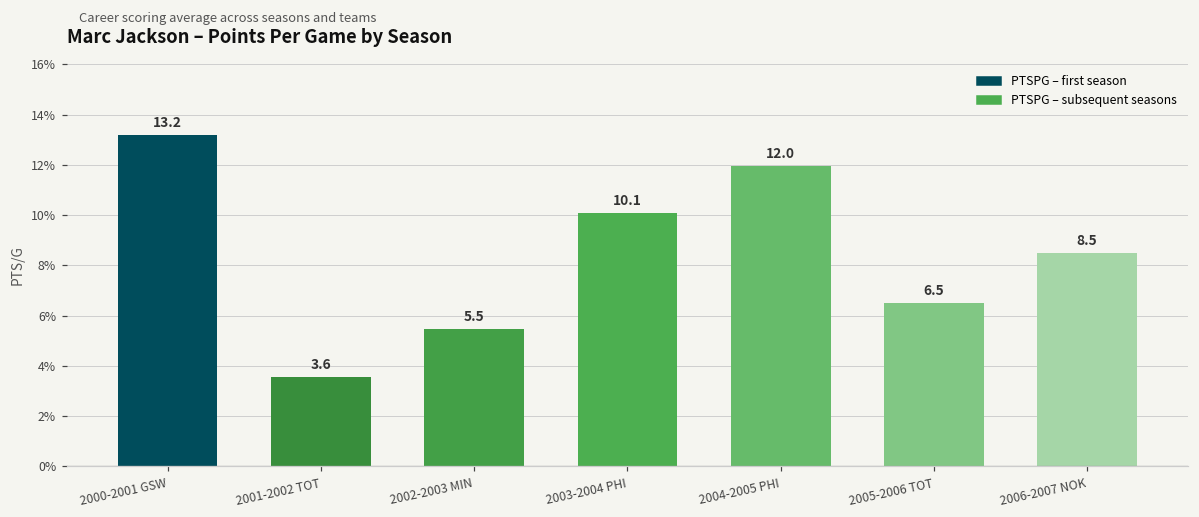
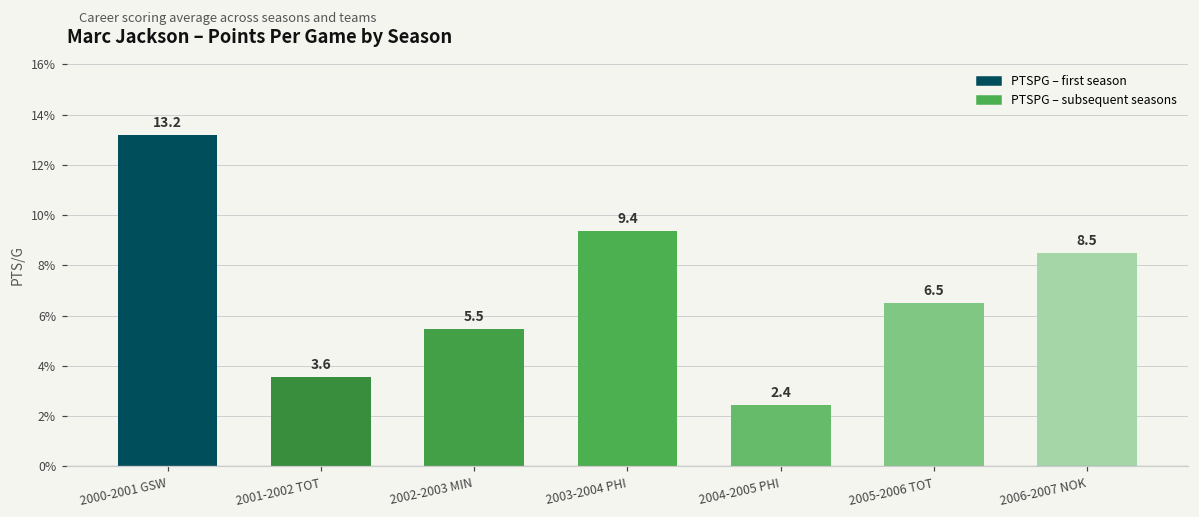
  {
    "2000-2001 GSW": 13.2,
    "2001-2002 TOT": 3.6,
    "2002-2003 MIN": 5.5,
-   "2003-2004 PHI": 10.1,
-   "2004-2005 PHI": 12.0,
+   "2003-2004 PHI": 9.4,
+   "2004-2005 PHI": 2.4,
    "2005-2006 TOT": 6.5,
    "2006-2007 NOK": 8.5
  }
